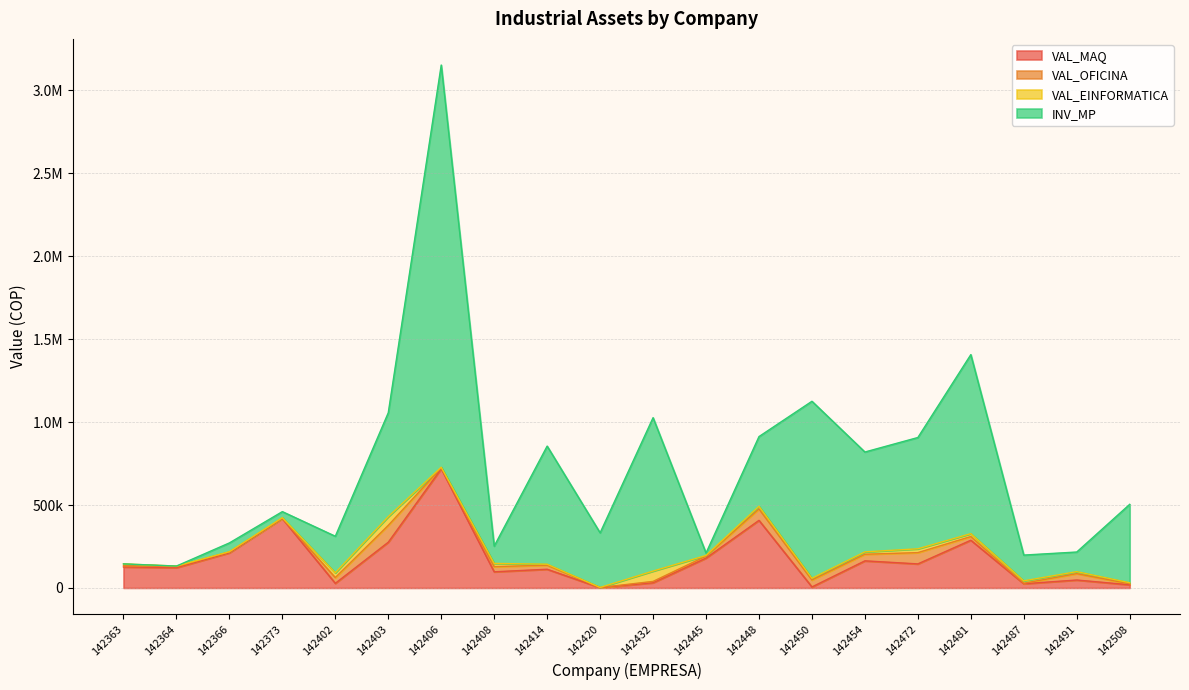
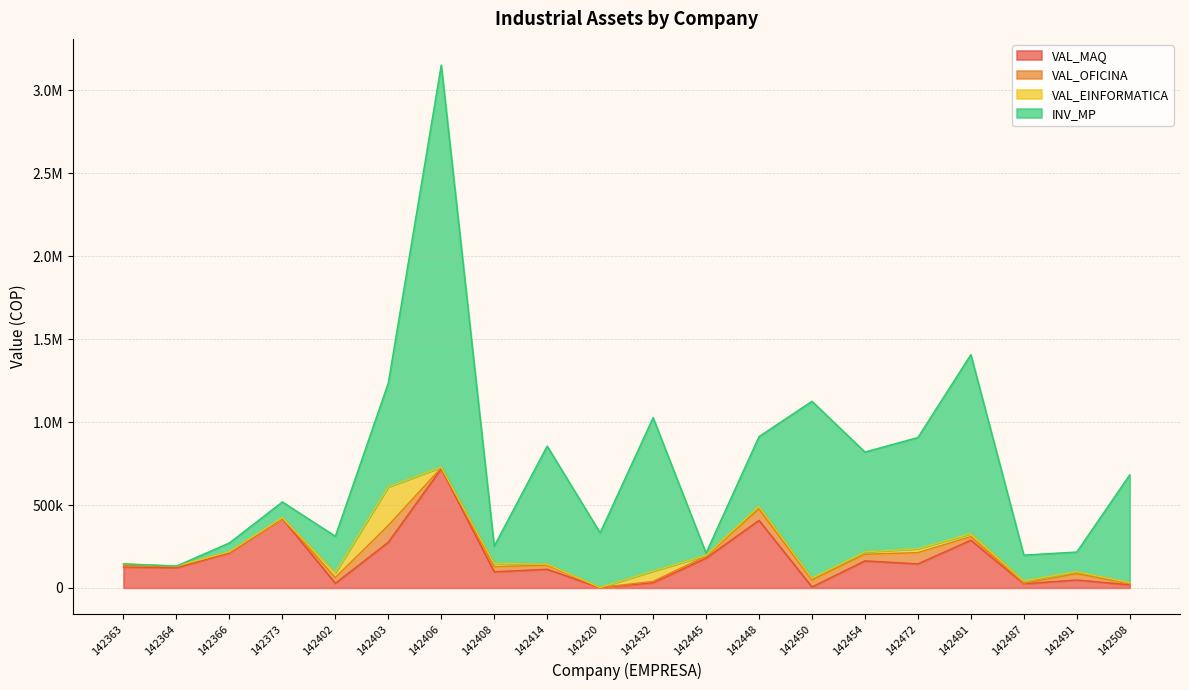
  {
    "VAL_EINFORMATICA": {
      "142402": 30000,
-     "142403": 50000,
+     "142403": 230000,
      "142408": 20000,
      "142432": 60000,
      "142448": 20000,
      "142472": 20000,
      "142481": 20000
    },
    "INV_MP": {
      "142366": 50000,
-     "142373": 40000,
+     "142373": 100000,
      "142402": 220000,
      "142403": 630000,
      "142406": 2420000,
      "142408": 100000,
      "142414": 710000,
      "142420": 330000,
      "142432": 920000,
      "142448": 420000,
      "142450": 1070000,
      "142454": 600000,
      "142472": 670000,
      "142481": 1080000,
      "142487": 160000,
      "142491": 120000,
-     "142508": 470000
+     "142508": 650000
    }
  }
